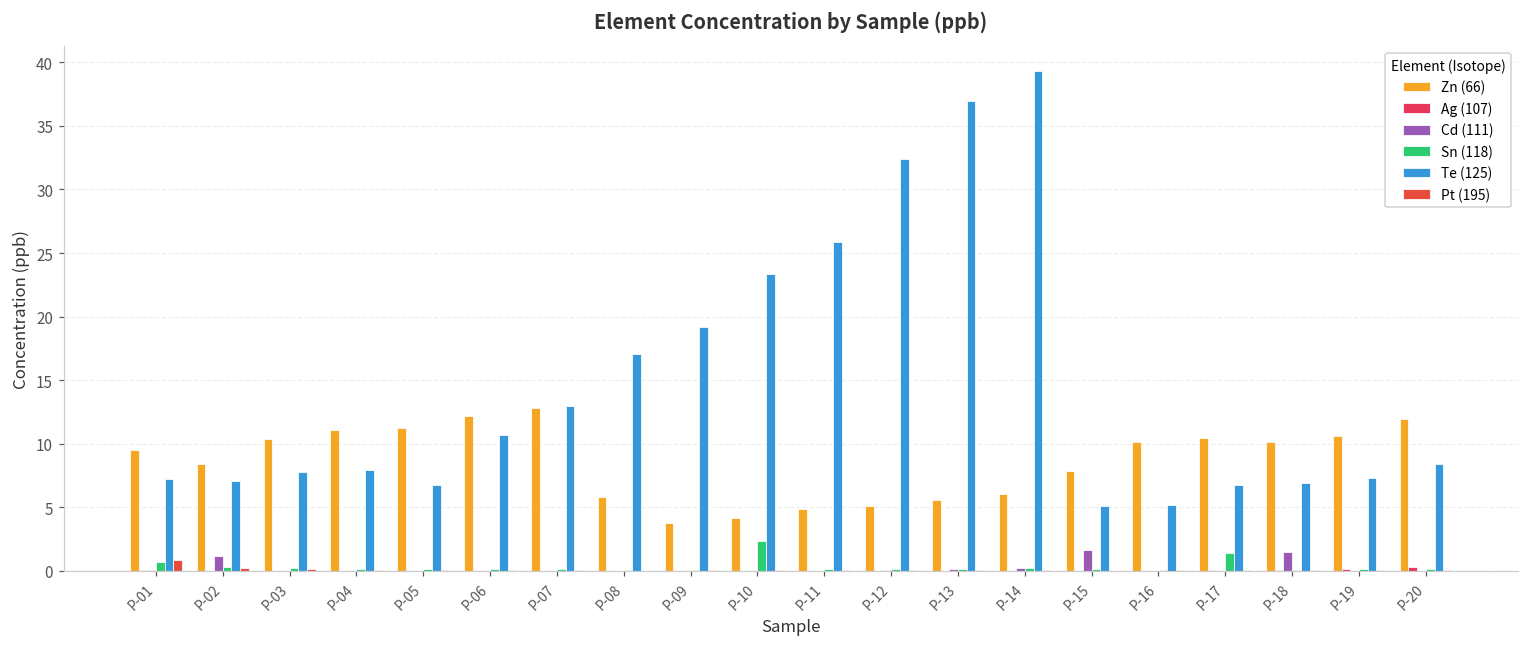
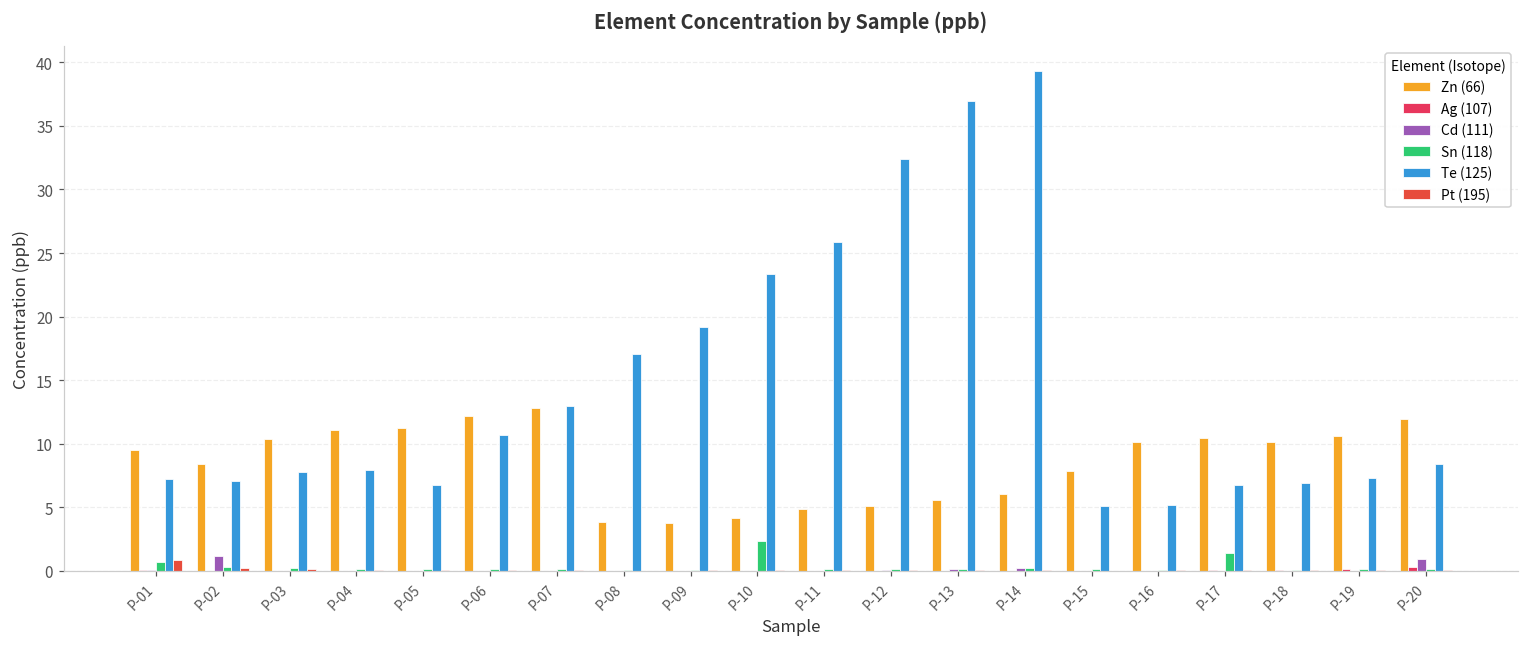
  {
    "Zn (66)": {
      "P-01": 9.6,
      "P-02": 8.4,
      "P-03": 10.4,
      "P-04": 11.1,
      "P-05": 11.2,
      "P-06": 12.2,
      "P-07": 12.8,
-     "P-08": 5.8,
+     "P-08": 3.9,
      "P-09": 3.8,
      "P-10": 4.2,
      "P-11": 4.9,
      "P-12": 5.1,
      "P-13": 5.6,
      "P-14": 6.0,
      "P-15": 7.9,
      "P-16": 10.1,
      "P-17": 10.4,
      "P-18": 10.1,
      "P-19": 10.6,
      "P-20": 11.9
    },
    "Cd (111)": {
      "P-02": 1.2,
      "P-14": 0.2,
-     "P-15": 1.7,
-     "P-18": 1.5,
-     "P-20": 0.0
+     "P-15": 0.0,
+     "P-18": 0.0,
+     "P-20": 0.9
    },
    "Sn (118)": {
      "P-01": 0.7,
      "P-02": 0.3,
      "P-03": 0.2,
      "P-10": 2.3,
      "P-17": 1.4
    },
    "Te (125)": {
      "P-01": 7.2,
      "P-02": 7.1,
      "P-03": 7.8,
      "P-04": 7.9,
      "P-05": 6.8,
      "P-06": 10.7,
      "P-07": 13.0,
      "P-08": 17.1,
      "P-09": 19.2,
      "P-10": 23.4,
      "P-11": 25.8,
      "P-12": 32.4,
      "P-13": 36.9,
      "P-14": 39.3,
      "P-15": 5.1,
      "P-16": 5.2,
      "P-17": 6.7,
      "P-18": 7.0,
      "P-19": 7.3,
      "P-20": 8.4
    }
  }
